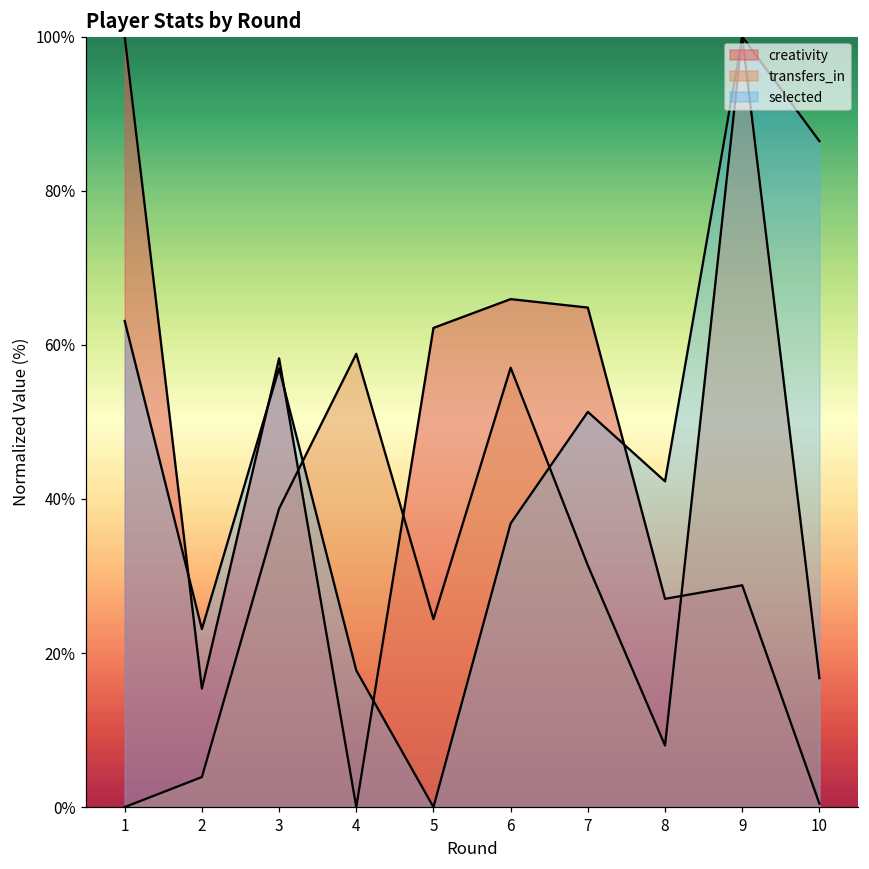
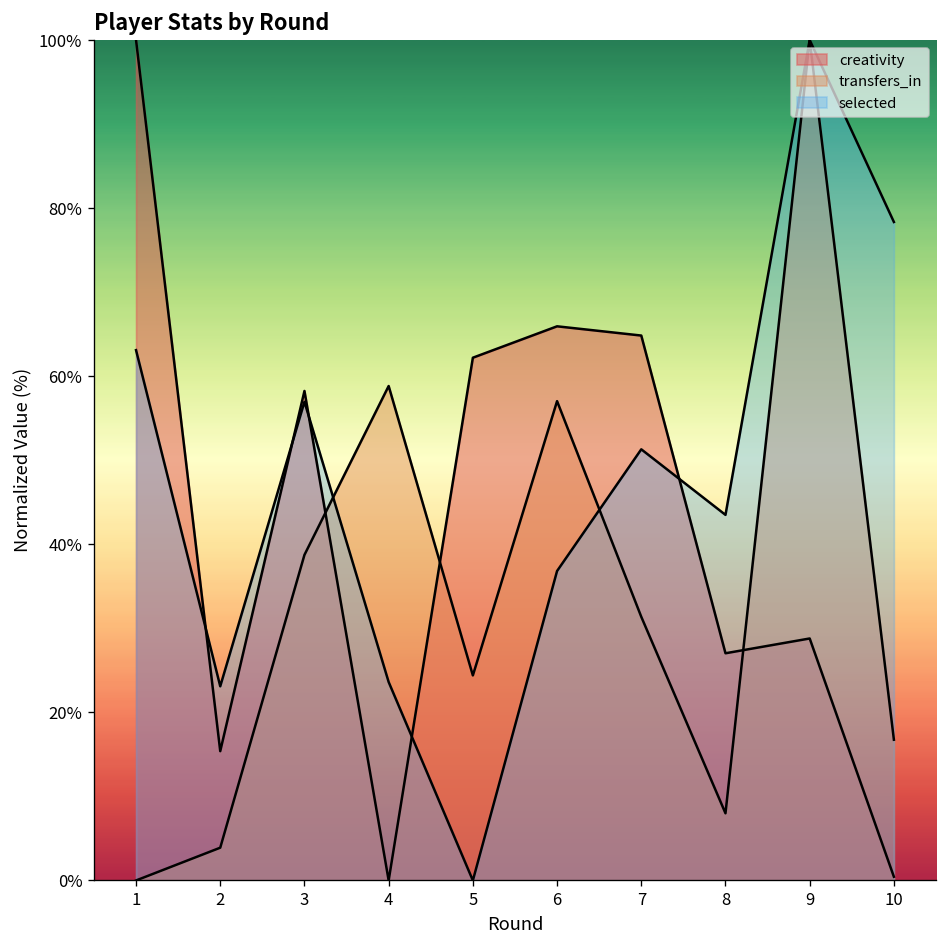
  {
    "selected": {
      "1": "63%",
      "2": "23%",
      "3": "57%",
-     "4": "18%",
+     "4": "24%",
      "5": "0%",
      "6": "37%",
      "7": "51%",
-     "8": "42%",
-     "10": "86%"
+     "8": "43%",
+     "10": "78%"
    }
  }
